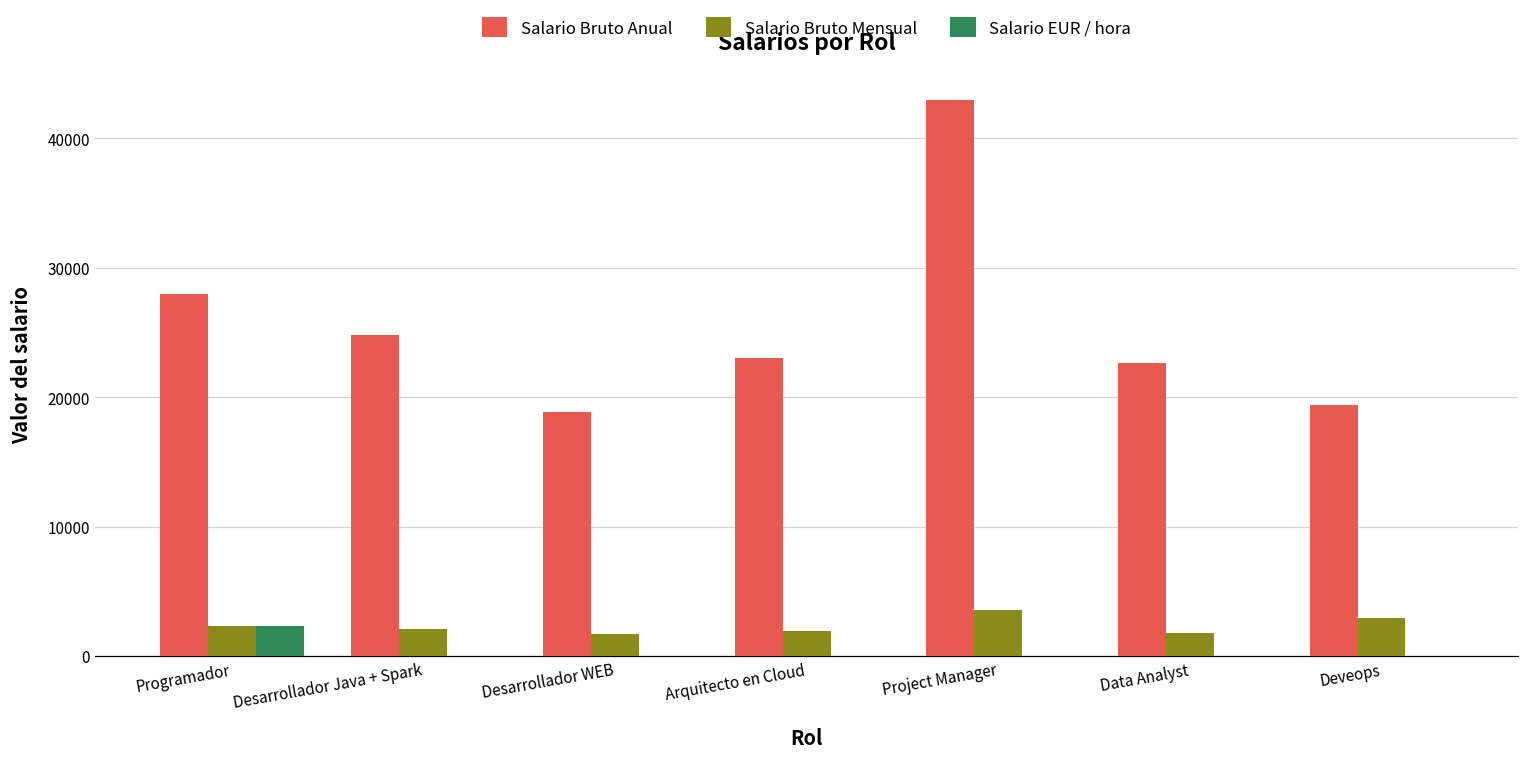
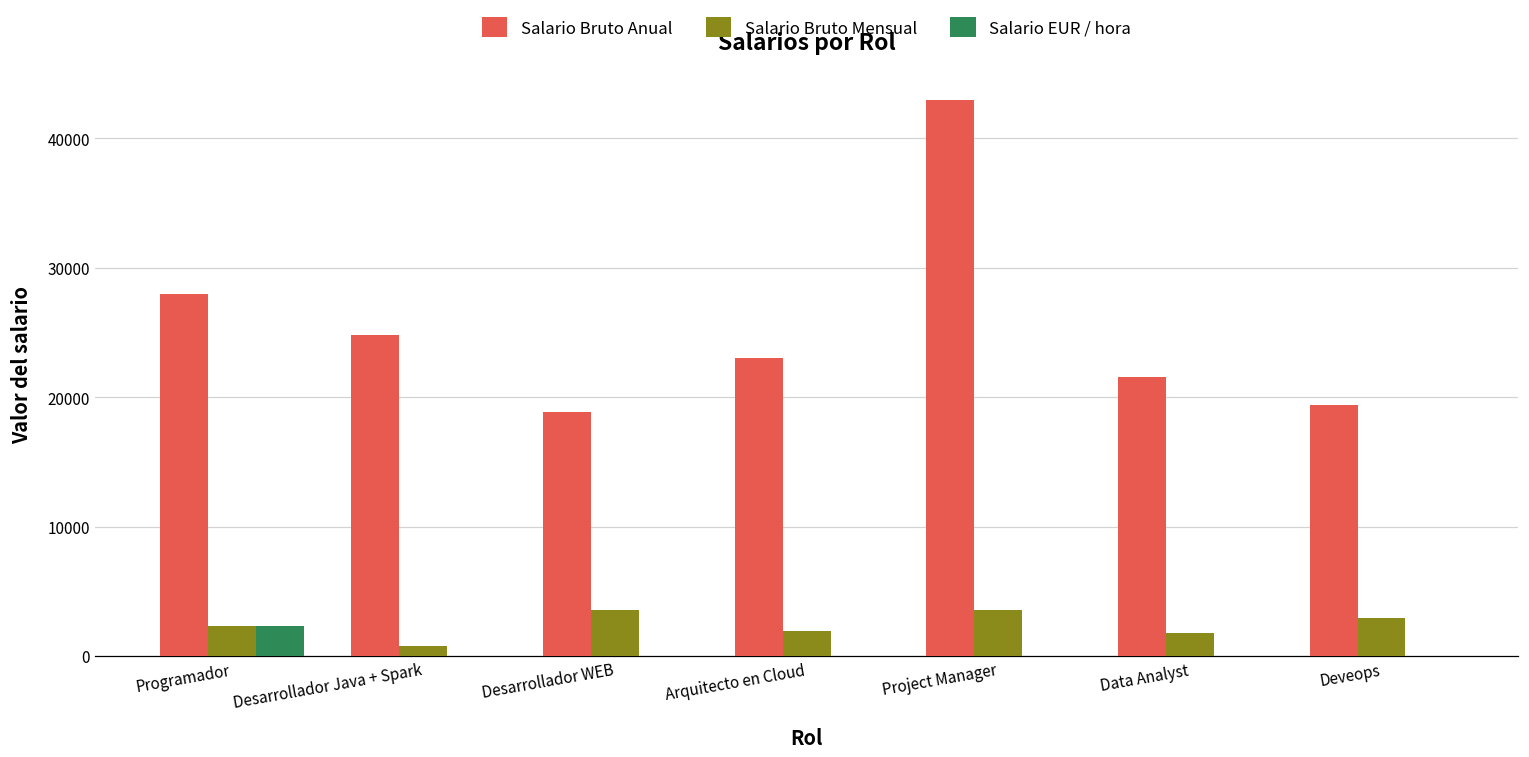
  {
    "Salario Bruto Anual": {
      "Programador": 28000,
      "Desarrollador Java + Spark": 24800,
      "Desarrollador WEB": 18800,
      "Arquitecto en Cloud": 23000,
      "Project Manager": 43000,
-     "Data Analyst": 22700,
+     "Data Analyst": 21600,
      "Deveops": 19400
    },
    "Salario Bruto Mensual": {
      "Programador": 2300,
-     "Desarrollador Java + Spark": 2100,
-     "Desarrollador WEB": 1700,
+     "Desarrollador Java + Spark": 800,
+     "Desarrollador WEB": 3600,
      "Arquitecto en Cloud": 1900,
      "Project Manager": 3600,
      "Data Analyst": 1800,
      "Deveops": 2900
    },
    "Salario EUR / hora": {
      "Programador": 2300
    }
  }
